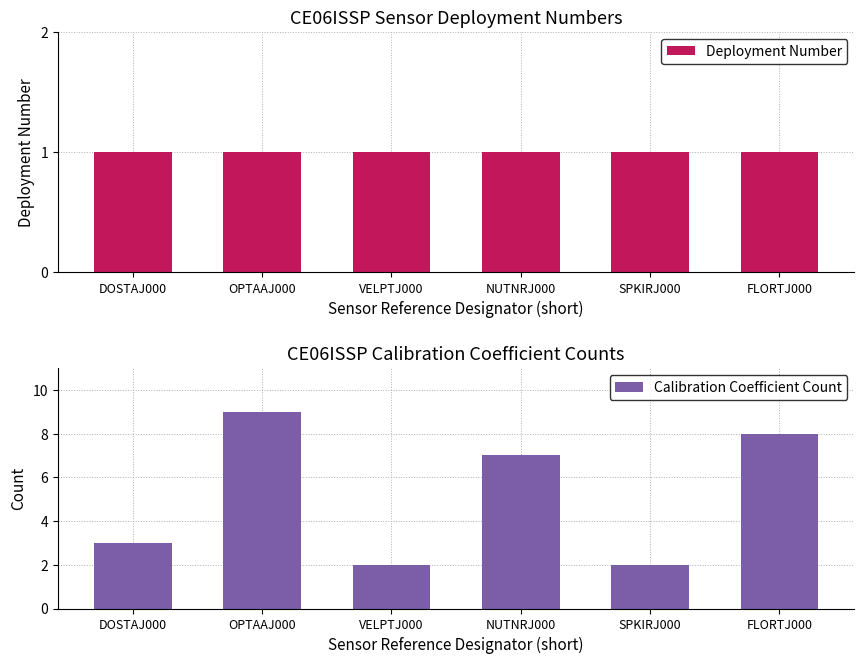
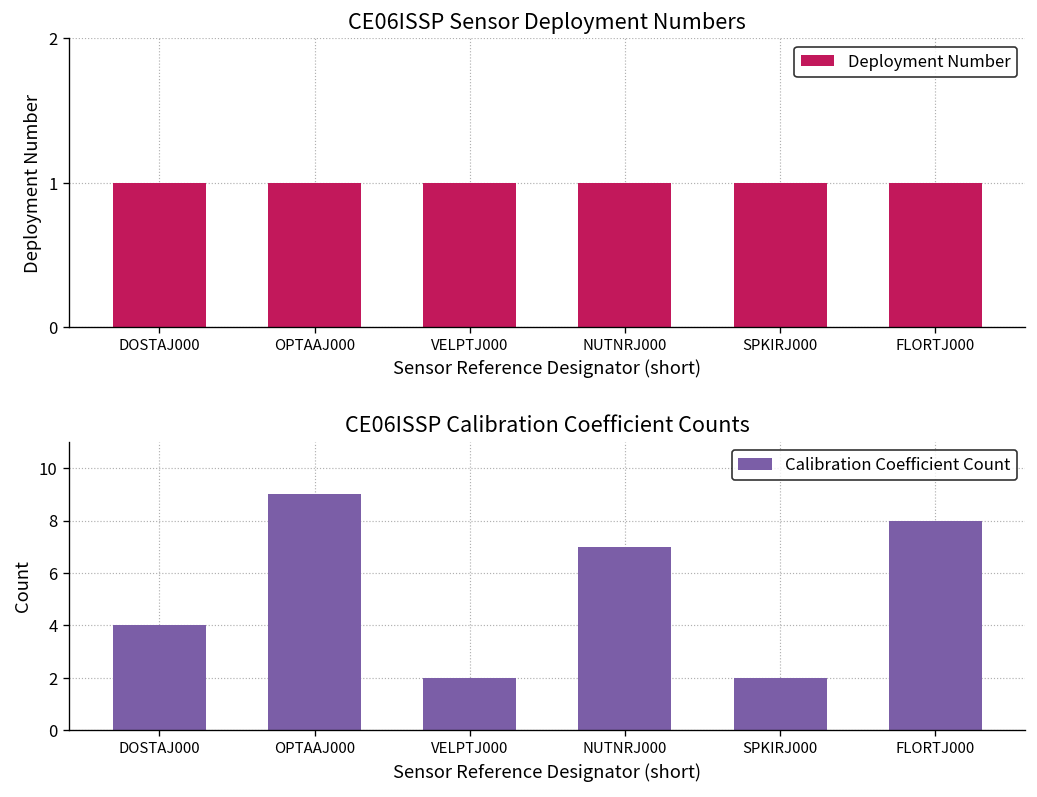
  {
    "CE06ISSP Sensor Deployment Numbers": {
      "DOSTAJ000": 1.00,
      "OPTAAJ000": 1.00,
      "VELPTJ000": 1.00,
      "NUTNRJ000": 1.00,
      "SPKIRJ000": 1.00,
      "FLORTJ000": 1.00
    },
    "CE06ISSP Calibration Coefficient Counts": {
-     "DOSTAJ000": 3,
+     "DOSTAJ000": 4,
      "OPTAAJ000": 9,
      "VELPTJ000": 2,
      "NUTNRJ000": 7,
      "SPKIRJ000": 2,
      "FLORTJ000": 8
    }
  }
